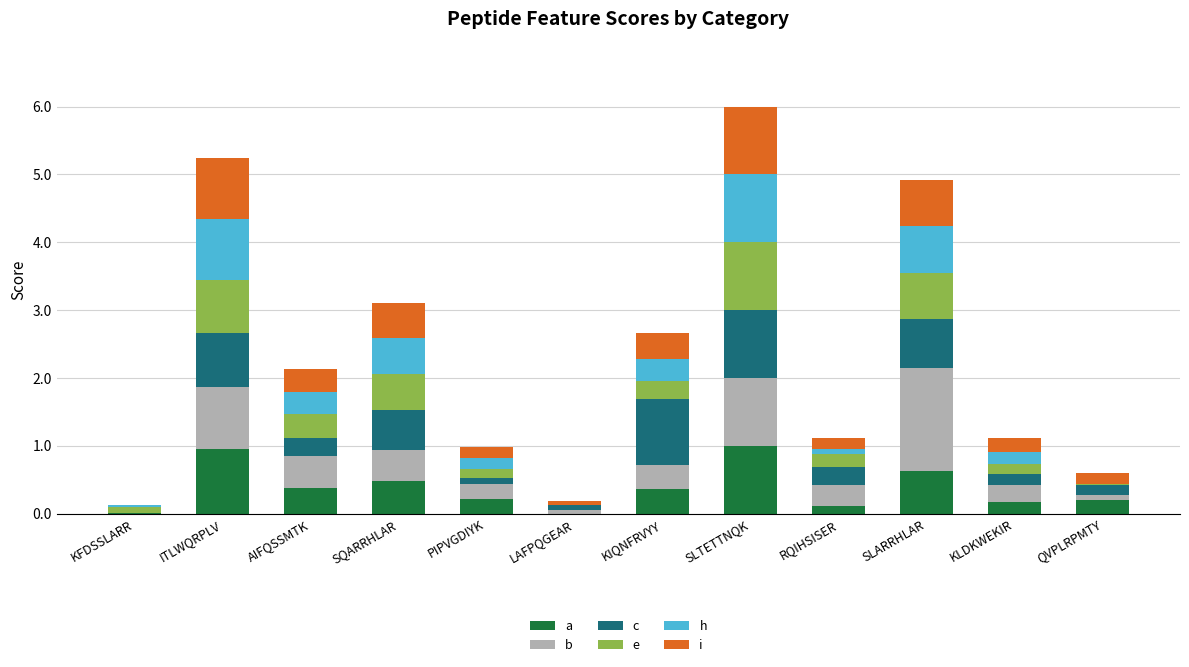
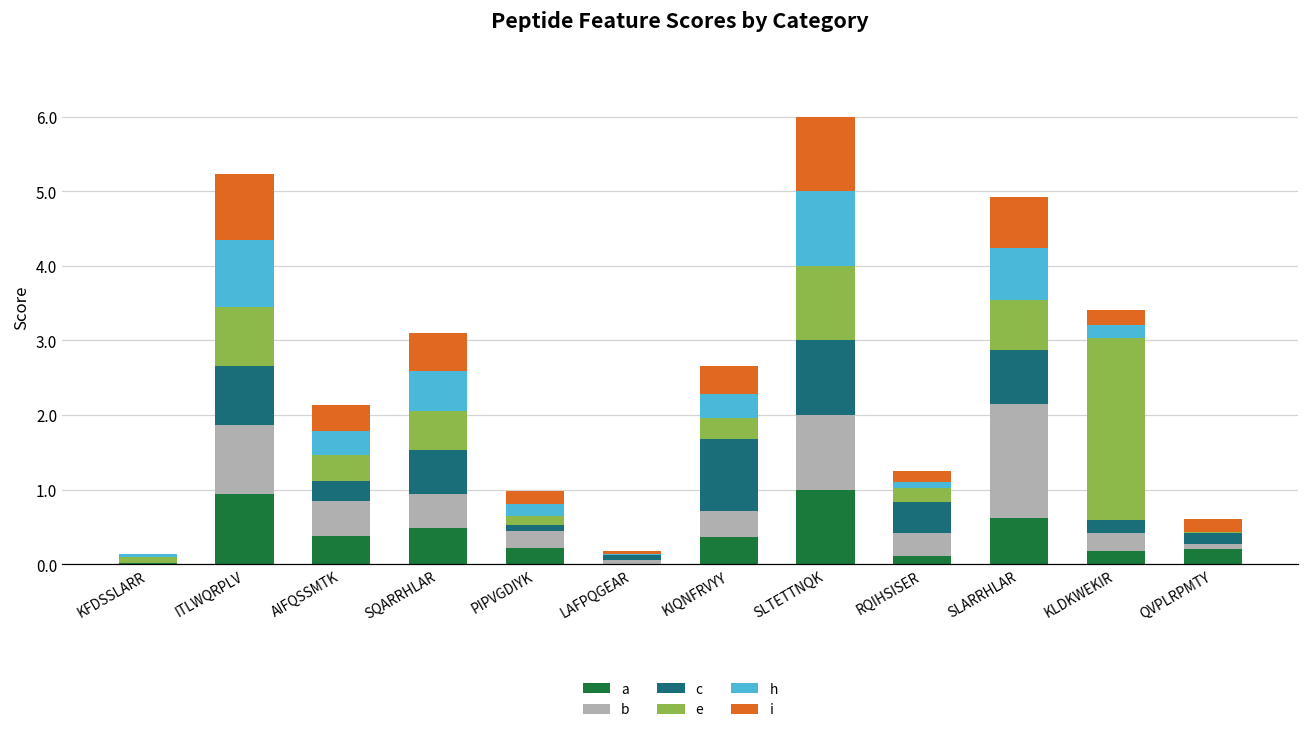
  {
    "a": {
      "ITLWQRPLV": 0.9,
      "AIFQSSMTK": 0.4,
      "SQARRHLAR": 0.5,
      "PIPVGDIYK": 0.2,
      "LAFPQGEAR": 0.0,
      "KIQNFRVYY": 0.4,
      "SLTETTNQK": 1.0,
      "RQIHSISER": 0.1,
      "SLARRHLAR": 0.6,
      "KLDKWEKIR": 0.2,
      "QVPLRPMTY": 0.2
    },
    "b": {
      "KFDSSLARR": 0.0,
      "ITLWQRPLV": 0.9,
      "AIFQSSMTK": 0.5,
      "SQARRHLAR": 0.5,
      "PIPVGDIYK": 0.2,
      "LAFPQGEAR": 0.1,
      "KIQNFRVYY": 0.4,
      "SLTETTNQK": 1.0,
      "RQIHSISER": 0.3,
      "SLARRHLAR": 1.5,
      "KLDKWEKIR": 0.3,
      "QVPLRPMTY": 0.1
    },
    "c": {
      "KFDSSLARR": 0.0,
      "ITLWQRPLV": 0.8,
      "AIFQSSMTK": 0.3,
      "SQARRHLAR": 0.6,
      "PIPVGDIYK": 0.1,
      "LAFPQGEAR": 0.1,
      "KIQNFRVYY": 1.0,
      "SLTETTNQK": 1.0,
-     "RQIHSISER": 0.3,
+     "RQIHSISER": 0.4,
      "SLARRHLAR": 0.7,
      "KLDKWEKIR": 0.2,
      "QVPLRPMTY": 0.1
    },
    "e": {
      "KFDSSLARR": 0.1,
      "ITLWQRPLV": 0.8,
      "AIFQSSMTK": 0.4,
      "SQARRHLAR": 0.5,
      "PIPVGDIYK": 0.1,
      "LAFPQGEAR": 0.0,
      "KIQNFRVYY": 0.3,
      "SLTETTNQK": 1.0,
      "RQIHSISER": 0.2,
      "SLARRHLAR": 0.7,
-     "KLDKWEKIR": 0.1
+     "KLDKWEKIR": 2.4
    },
    "h": {
      "ITLWQRPLV": 0.9,
      "AIFQSSMTK": 0.3,
      "SQARRHLAR": 0.5,
      "PIPVGDIYK": 0.2,
      "KIQNFRVYY": 0.3,
      "SLTETTNQK": 1.0,
      "RQIHSISER": 0.1,
      "SLARRHLAR": 0.7,
      "KLDKWEKIR": 0.2,
      "QVPLRPMTY": 0.0
    },
    "i": {
      "KFDSSLARR": 0.0,
      "ITLWQRPLV": 0.9,
      "AIFQSSMTK": 0.3,
      "SQARRHLAR": 0.5,
      "PIPVGDIYK": 0.2,
      "LAFPQGEAR": 0.0,
      "KIQNFRVYY": 0.4,
      "SLTETTNQK": 1.0,
      "RQIHSISER": 0.2,
      "SLARRHLAR": 0.7,
      "KLDKWEKIR": 0.2,
      "QVPLRPMTY": 0.2
    }
  }
